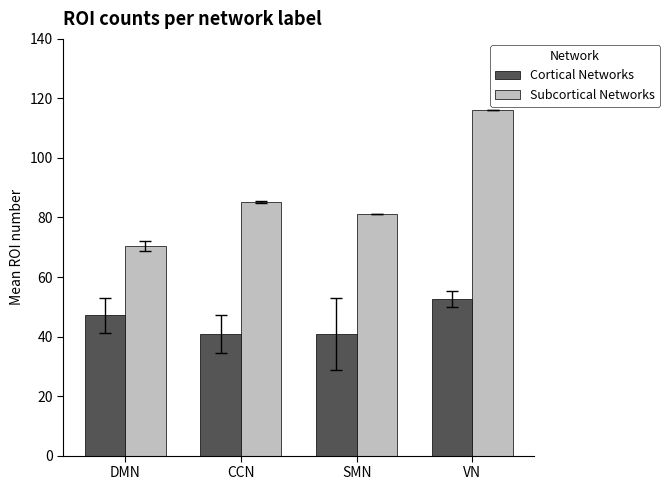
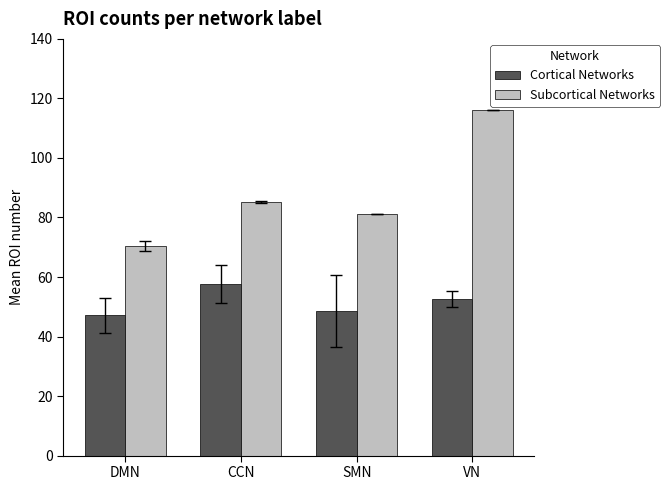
  {
    "Cortical Networks": {
      "DMN": 47,
-     "CCN": 41,
-     "SMN": 41,
+     "CCN": 58,
+     "SMN": 49,
      "VN": 53
    },
    "Subcortical Networks": {
      "DMN": 70,
      "CCN": 85,
      "SMN": 81,
      "VN": 116
    }
  }
